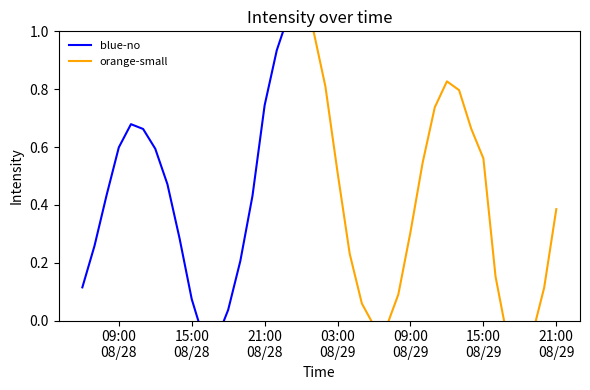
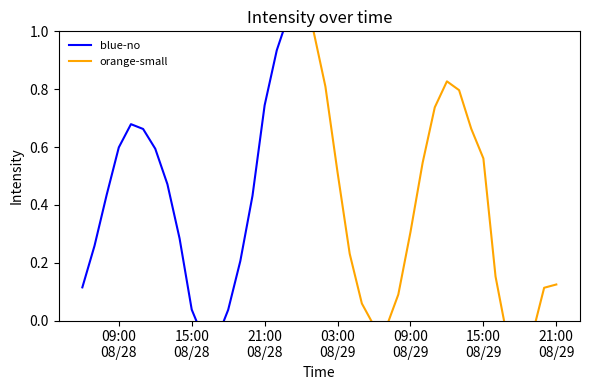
  {
    "blue-no": {
      "09:00 08/28": 0.60,
-     "15:00 08/28": 0.07,
+     "15:00 08/28": 0.04,
      "21:00 08/28": 0.74
    },
    "orange-small": {
      "03:00 08/29": 0.51,
      "09:00 08/29": 0.31,
      "15:00 08/29": 0.56,
-     "21:00 08/29": 0.39
+     "21:00 08/29": 0.12
    }
  }
